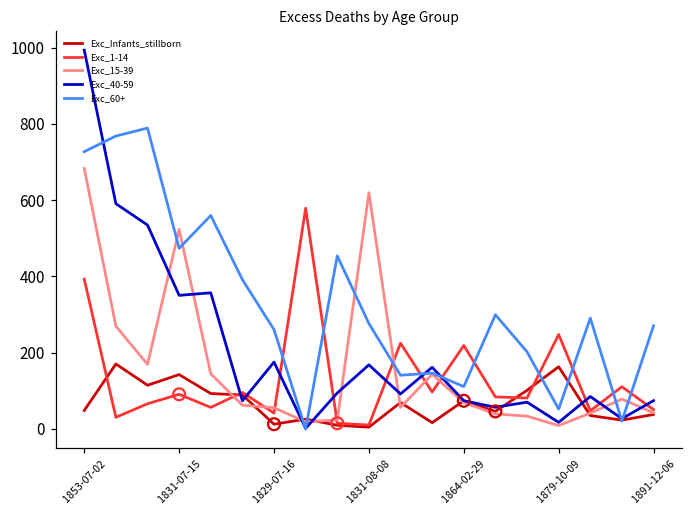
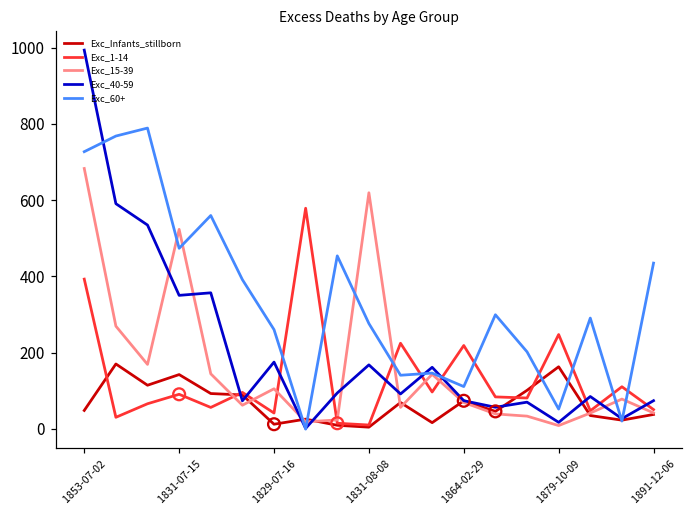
  {
    "Exc_Infants_stillborn": {
      "1853-07-02": 50,
      "1831-07-15": 140,
      "1879-10-09": 160
    },
    "Exc_1-14": {
      "1853-07-02": 390,
      "1829-07-16": 40,
      "1864-02-29": 220,
      "1879-10-09": 250,
      "1891-12-06": 50
    },
    "Exc_15-39": {
      "1853-07-02": 680,
      "1831-07-15": 520,
-     "1829-07-16": 60,
+     "1829-07-16": 100,
      "1831-08-08": 620,
      "1879-10-09": 10
    },
    "Exc_40-59": {
      "1853-07-02": 990,
      "1831-07-15": 350,
      "1829-07-16": 170,
      "1831-08-08": 170,
      "1879-10-09": 20,
      "1891-12-06": 70
    },
    "Exc_60+": {
      "1853-07-02": 730,
      "1831-07-15": 470,
      "1829-07-16": 260,
      "1831-08-08": 280,
      "1864-02-29": 110,
      "1879-10-09": 50,
-     "1891-12-06": 270
+     "1891-12-06": 430
    }
  }
